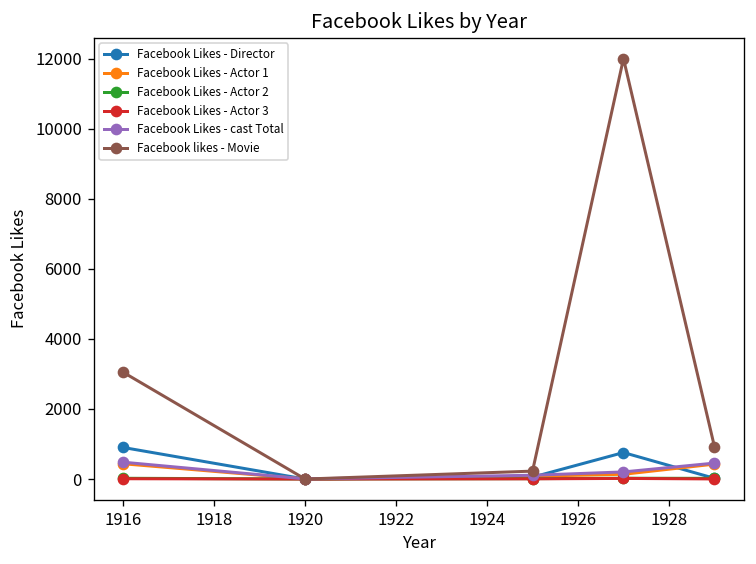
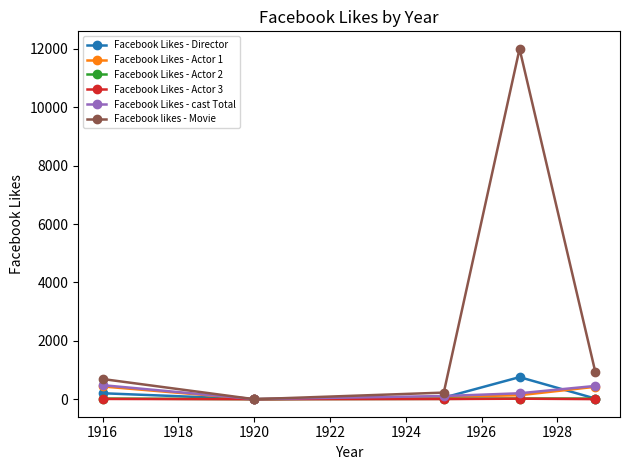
  {
    "Facebook Likes - Director": {
-     "1916": 900
+     "1916": 200
    },
    "Facebook likes - Movie": {
-     "1916": 3000
+     "1916": 700
    }
  }
